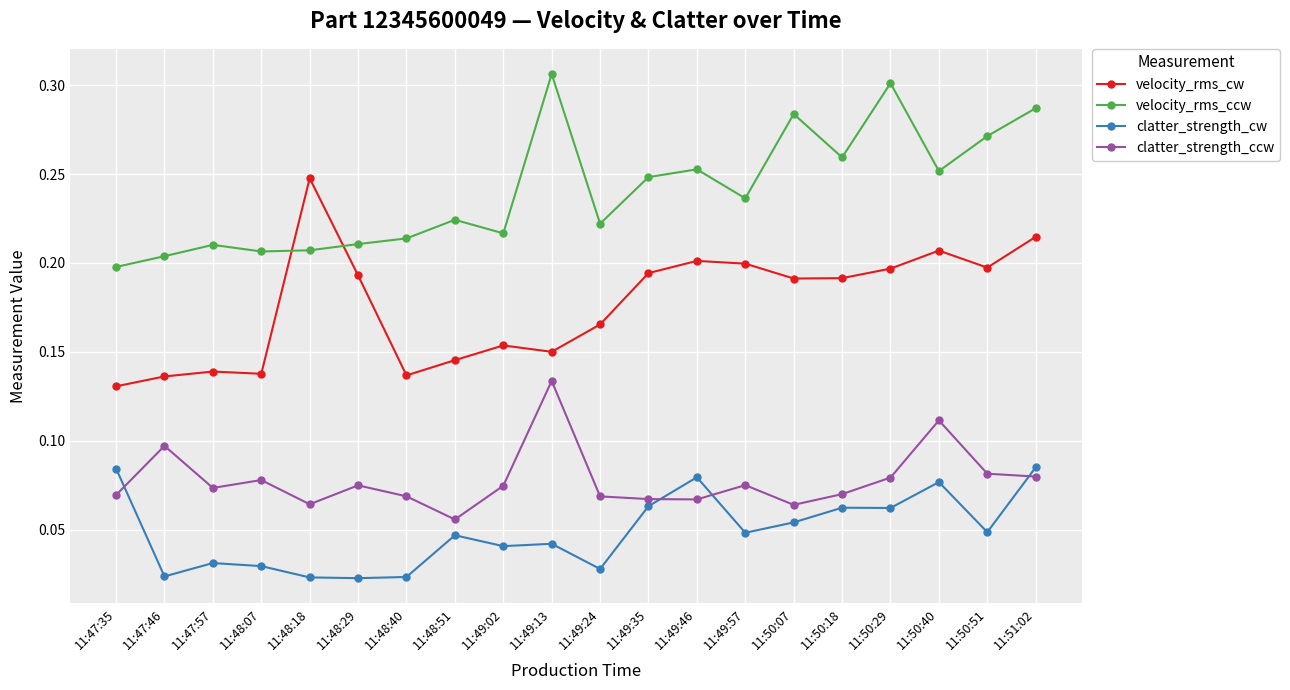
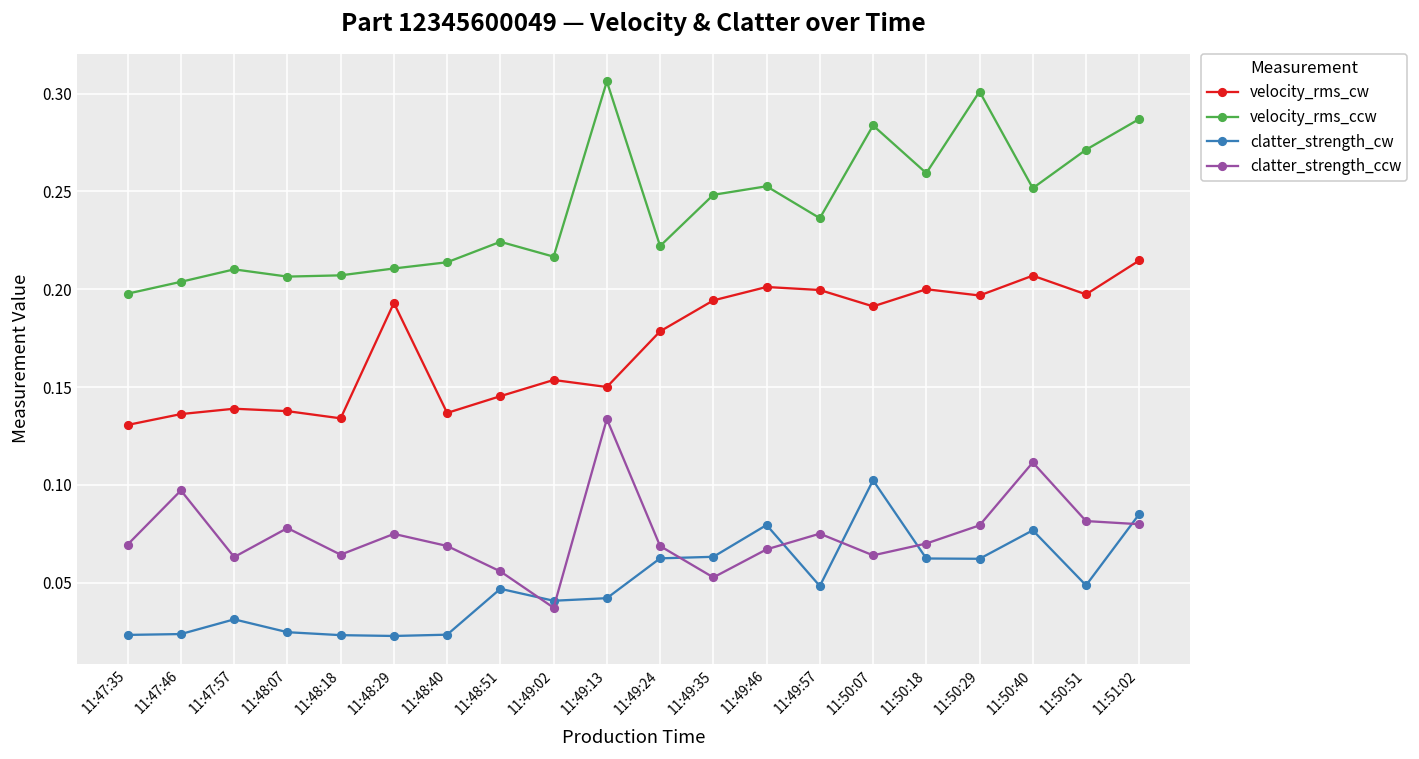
  {
    "velocity_rms_cw": {
      "11:47:35": 0.131,
      "11:47:46": 0.136,
      "11:47:57": 0.139,
      "11:48:07": 0.138,
-     "11:48:18": 0.248,
+     "11:48:18": 0.134,
      "11:48:29": 0.193,
      "11:48:40": 0.137,
      "11:48:51": 0.145,
      "11:49:02": 0.154,
      "11:49:13": 0.150,
-     "11:49:24": 0.165,
+     "11:49:24": 0.179,
      "11:49:35": 0.194,
      "11:49:46": 0.201,
      "11:49:57": 0.200,
      "11:50:07": 0.191,
-     "11:50:18": 0.191,
+     "11:50:18": 0.200,
      "11:50:29": 0.197,
      "11:50:40": 0.207,
      "11:50:51": 0.197,
      "11:51:02": 0.215
    },
    "velocity_rms_ccw": {
      "11:47:35": 0.198,
      "11:47:46": 0.204,
      "11:47:57": 0.210,
      "11:48:07": 0.206,
      "11:48:18": 0.207,
      "11:48:29": 0.211,
      "11:48:40": 0.214,
      "11:48:51": 0.224,
      "11:49:02": 0.217,
      "11:49:13": 0.306,
      "11:49:24": 0.222,
      "11:49:35": 0.248,
      "11:49:46": 0.253,
      "11:49:57": 0.236,
      "11:50:07": 0.284,
      "11:50:18": 0.259,
      "11:50:29": 0.301,
      "11:50:40": 0.252,
      "11:50:51": 0.271,
      "11:51:02": 0.287
    },
    "clatter_strength_cw": {
-     "11:47:35": 0.084,
+     "11:47:35": 0.023,
      "11:47:46": 0.024,
      "11:47:57": 0.031,
-     "11:48:07": 0.030,
+     "11:48:07": 0.025,
      "11:48:18": 0.023,
      "11:48:29": 0.023,
      "11:48:40": 0.023,
      "11:48:51": 0.047,
      "11:49:02": 0.041,
      "11:49:13": 0.042,
-     "11:49:24": 0.028,
+     "11:49:24": 0.063,
      "11:49:35": 0.063,
      "11:49:46": 0.080,
      "11:49:57": 0.048,
-     "11:50:07": 0.054,
+     "11:50:07": 0.102,
      "11:50:18": 0.062,
      "11:50:29": 0.062,
      "11:50:40": 0.077,
      "11:50:51": 0.049,
      "11:51:02": 0.085
    },
    "clatter_strength_ccw": {
      "11:47:35": 0.070,
      "11:47:46": 0.097,
-     "11:47:57": 0.074,
+     "11:47:57": 0.063,
      "11:48:07": 0.078,
      "11:48:18": 0.064,
      "11:48:29": 0.075,
      "11:48:40": 0.069,
      "11:48:51": 0.056,
-     "11:49:02": 0.075,
+     "11:49:02": 0.037,
      "11:49:13": 0.134,
      "11:49:24": 0.069,
-     "11:49:35": 0.067,
+     "11:49:35": 0.053,
      "11:49:46": 0.067,
      "11:49:57": 0.075,
      "11:50:07": 0.064,
      "11:50:18": 0.070,
      "11:50:29": 0.079,
      "11:50:40": 0.112,
      "11:50:51": 0.082,
      "11:51:02": 0.080
    }
  }
